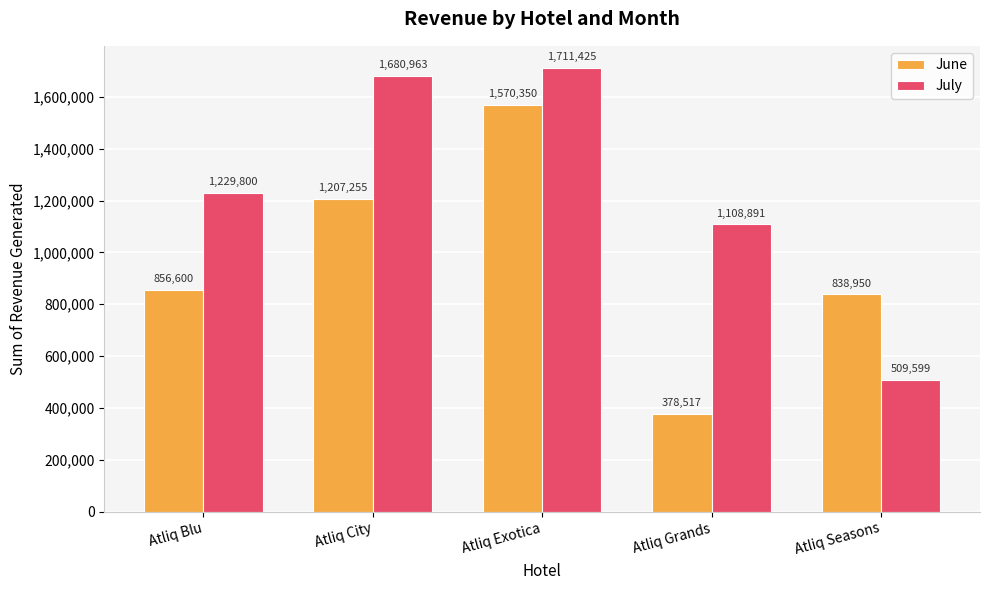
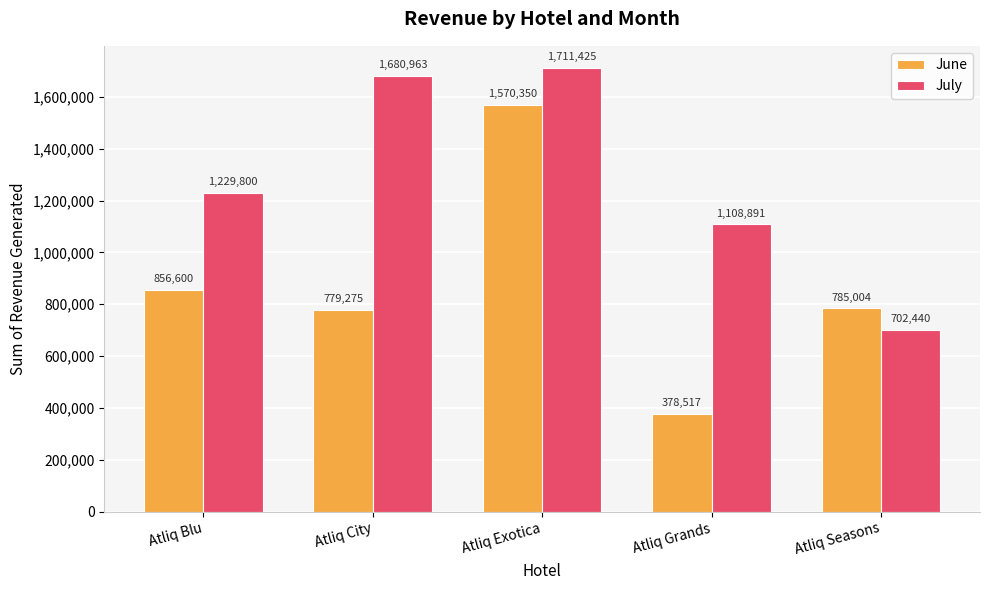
  {
    "June": {
      "Atliq Blu": "856,600",
-     "Atliq City": "1,207,255",
+     "Atliq City": "779,275",
      "Atliq Exotica": "1,570,350",
      "Atliq Grands": "378,517",
-     "Atliq Seasons": "838,950"
+     "Atliq Seasons": "785,004"
    },
    "July": {
      "Atliq Blu": "1,229,800",
      "Atliq City": "1,680,963",
      "Atliq Exotica": "1,711,425",
      "Atliq Grands": "1,108,891",
-     "Atliq Seasons": "509,599"
+     "Atliq Seasons": "702,440"
    }
  }
